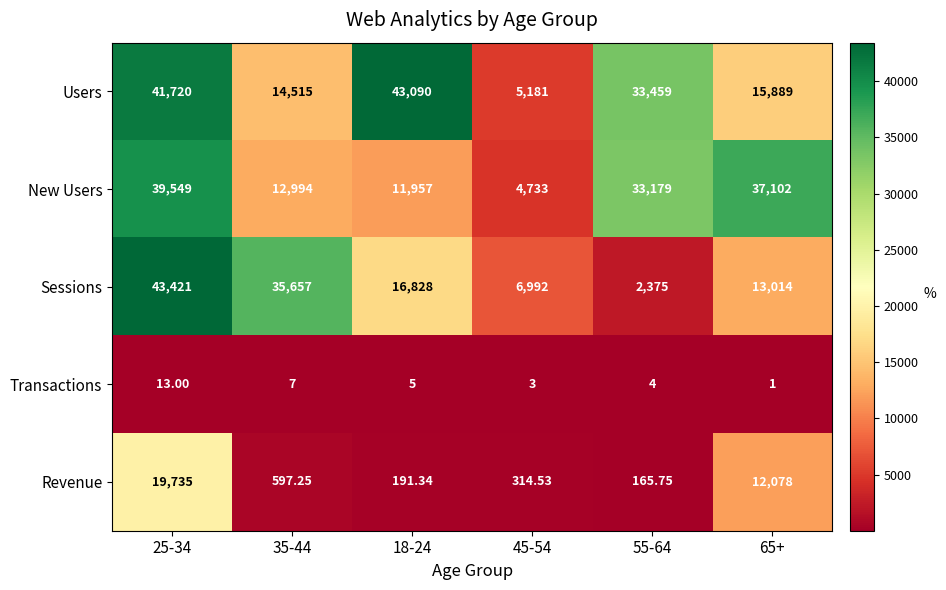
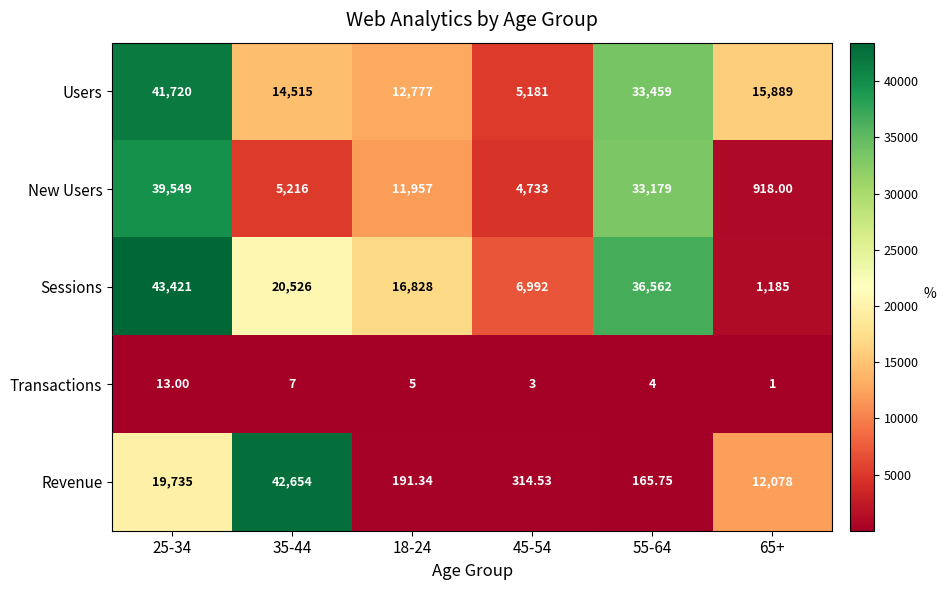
  {
    "Users": {
      "25-34": "41,720",
      "35-44": "14,515",
-     "18-24": "43,090",
+     "18-24": "12,777",
      "45-54": "5,181",
      "55-64": "33,459",
      "65+": "15,889"
    },
    "New Users": {
      "25-34": "39,549",
-     "35-44": "12,994",
+     "35-44": "5,216",
      "18-24": "11,957",
      "45-54": "4,733",
      "55-64": "33,179",
-     "65+": "37,102"
+     "65+": "918.00"
    },
    "Sessions": {
      "25-34": "43,421",
-     "35-44": "35,657",
+     "35-44": "20,526",
      "18-24": "16,828",
      "45-54": "6,992",
-     "55-64": "2,375",
-     "65+": "13,014"
+     "55-64": "36,562",
+     "65+": "1,185"
    },
    "Transactions": {
      "25-34": "13.00",
      "35-44": "7",
      "18-24": "5",
      "45-54": "3",
      "55-64": "4",
      "65+": "1"
    },
    "Revenue": {
      "25-34": "19,735",
-     "35-44": "597.25",
+     "35-44": "42,654",
      "18-24": "191.34",
      "45-54": "314.53",
      "55-64": "165.75",
      "65+": "12,078"
    }
  }
